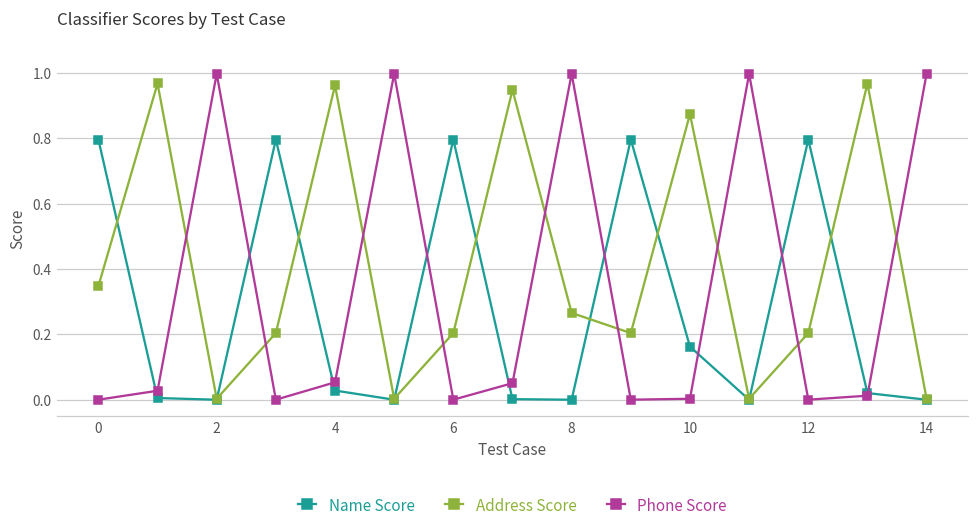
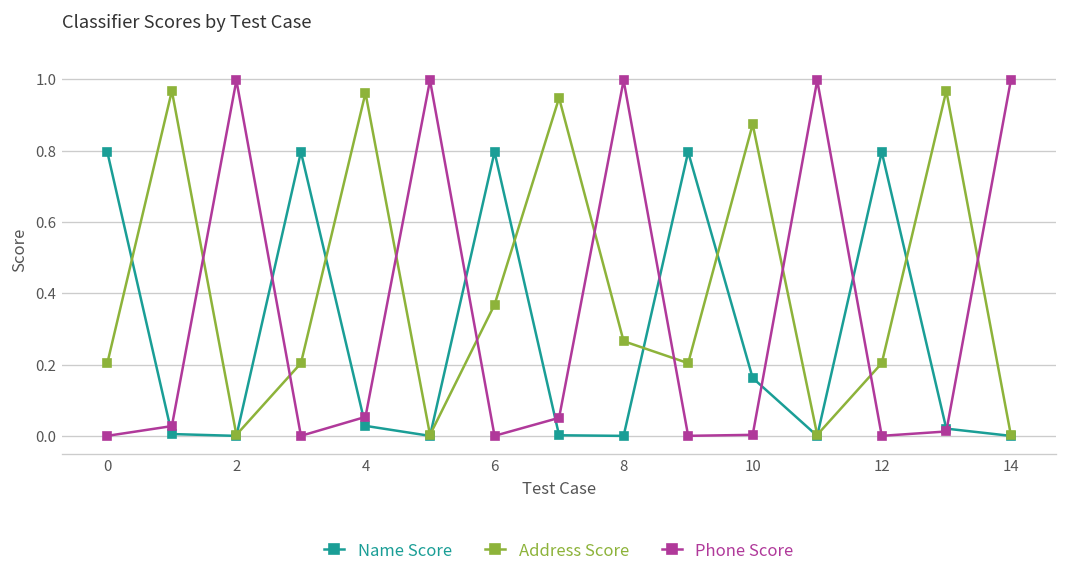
  {
    "Name Score": {
      "0": 0.80,
      "4": 0.03,
      "6": 0.80,
      "8": 0.00,
      "10": 0.16,
      "12": 0.80
    },
    "Address Score": {
-     "0": 0.35,
+     "0": 0.20,
      "4": 0.96,
-     "6": 0.20,
+     "6": 0.37,
      "8": 0.27,
      "10": 0.87,
      "12": 0.20
    },
    "Phone Score": {
      "0": 0.00,
      "2": 1.00,
      "4": 0.05,
      "6": 0.00,
      "8": 1.00,
      "10": 0.00,
      "12": 0.00,
      "14": 1.00
    }
  }
